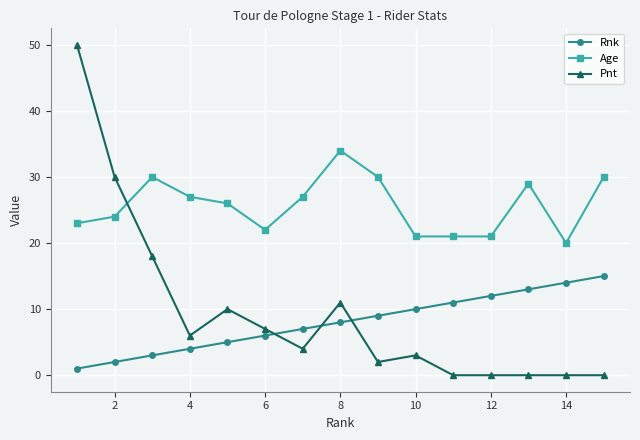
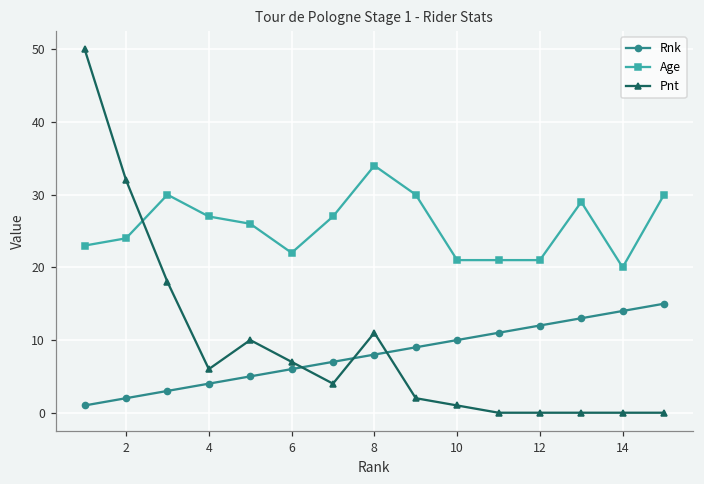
  {
    "Pnt": {
-     "2": 30,
+     "2": 32,
      "4": 6,
      "6": 7,
      "8": 11,
-     "10": 3,
+     "10": 1,
      "12": 0,
      "14": 0
    }
  }
